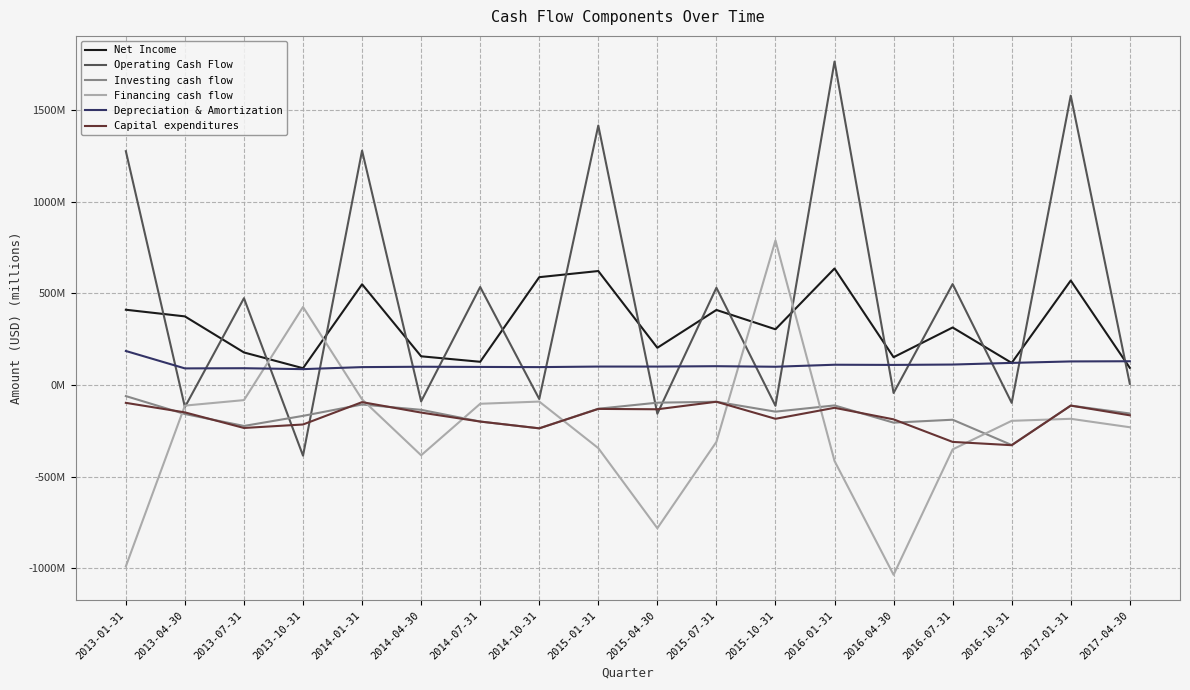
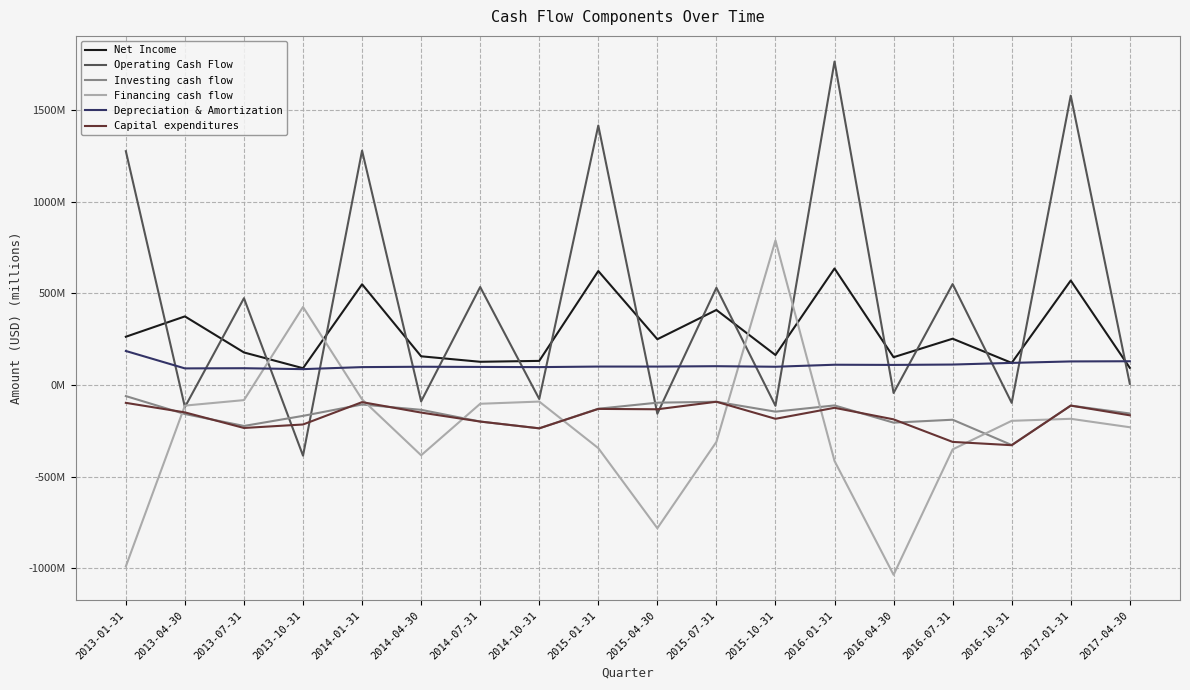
  {
    "Net Income": {
-     "2013-01-31": 410000000,
+     "2013-01-31": 260000000,
      "2013-04-30": 370000000,
      "2013-07-31": 180000000,
      "2014-01-31": 550000000,
      "2014-04-30": 160000000,
      "2014-07-31": 130000000,
-     "2014-10-31": 590000000,
+     "2014-10-31": 130000000,
      "2015-01-31": 620000000,
-     "2015-04-30": 200000000,
+     "2015-04-30": 250000000,
      "2015-07-31": 410000000,
-     "2015-10-31": 300000000,
+     "2015-10-31": 160000000,
      "2016-01-31": 640000000,
      "2016-04-30": 150000000,
-     "2016-07-31": 310000000,
+     "2016-07-31": 250000000,
      "2017-01-31": 570000000,
      "2017-04-30": 90000000
    }
  }
